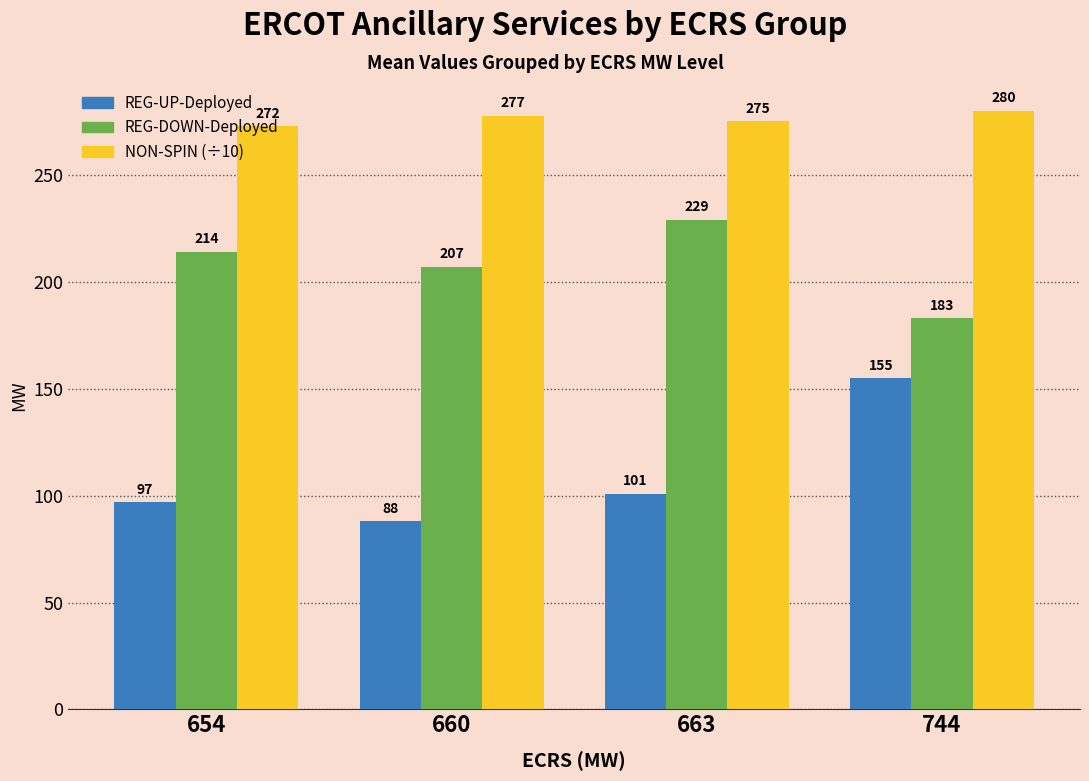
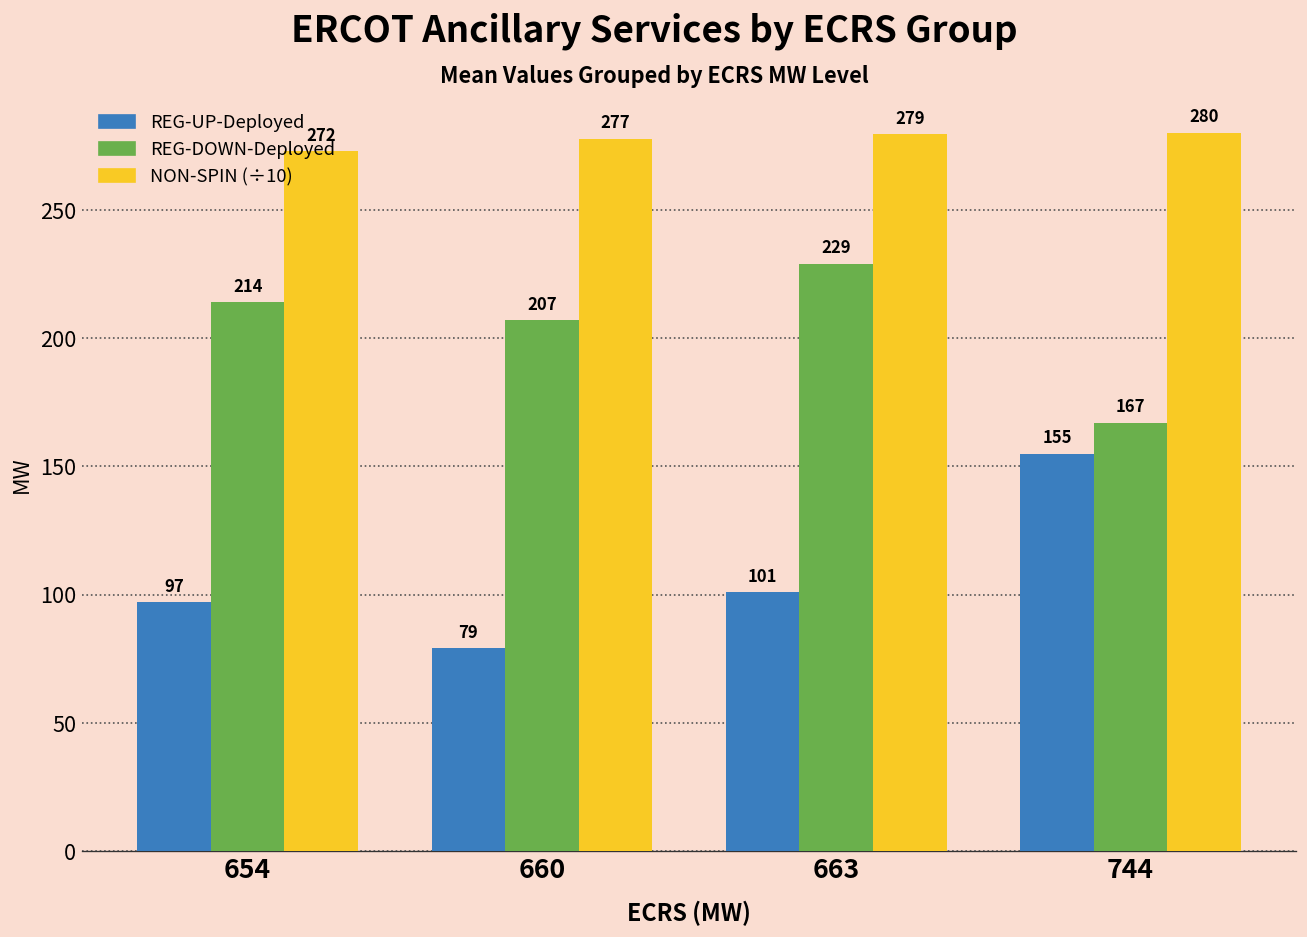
  {
    "REG-UP-Deployed": {
      "654": 97,
-     "660": 88,
+     "660": 79,
      "663": 101,
      "744": 155
    },
    "REG-DOWN-Deployed": {
      "654": 214,
      "660": 207,
      "663": 229,
-     "744": 183
+     "744": 167
    },
    "NON-SPIN (÷10)": {
-     "663": 275,
+     "663": 279,
      "744": 280
    }
  }
